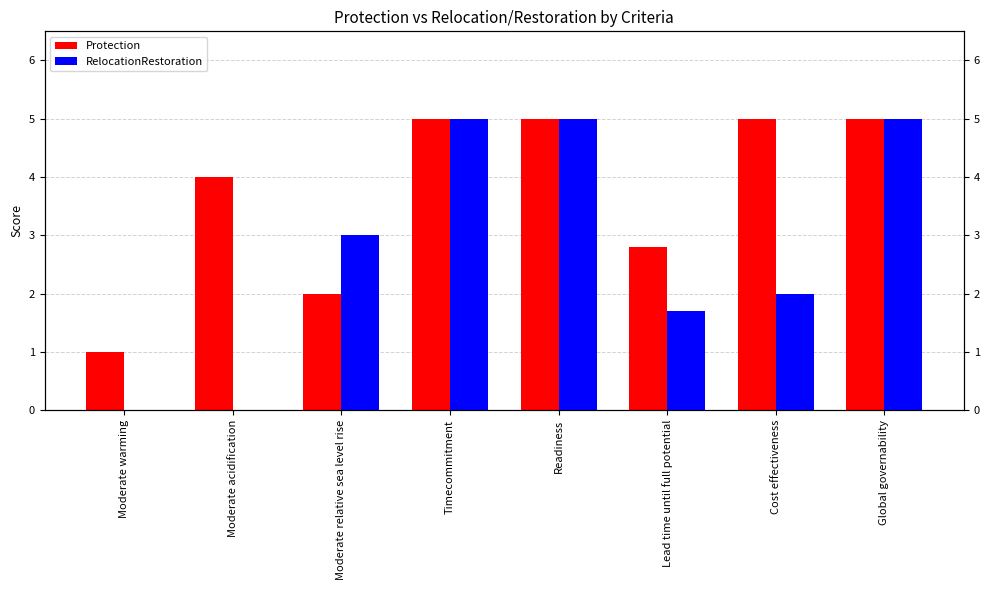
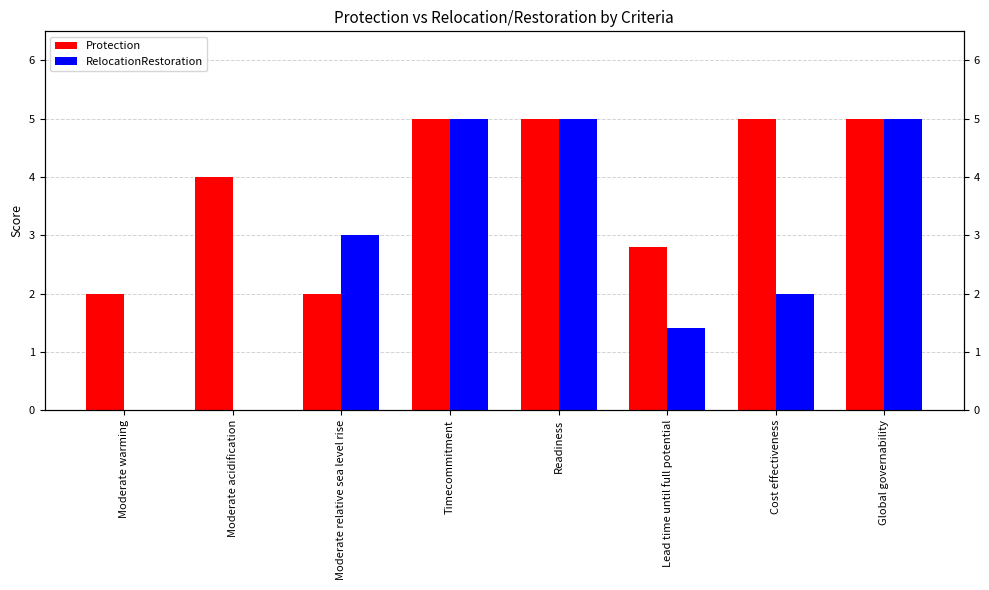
  {
    "Protection": {
-     "Moderate warming": 1,
+     "Moderate warming": 2,
      "Moderate acidification": 4,
      "Moderate relative sea level rise": 2,
      "Timecommitment": 5,
      "Readiness": 5,
      "Lead time until full potential": 2.8,
      "Cost effectiveness": 5,
      "Global governability": 5
    },
    "RelocationRestoration": {
      "Moderate warming": 0.0,
      "Moderate acidification": 0.0,
      "Moderate relative sea level rise": 3.0,
      "Timecommitment": 5.0,
      "Readiness": 5.0,
-     "Lead time until full potential": 1.7,
+     "Lead time until full potential": 1.4,
      "Cost effectiveness": 2.0,
      "Global governability": 5.0
    }
  }
